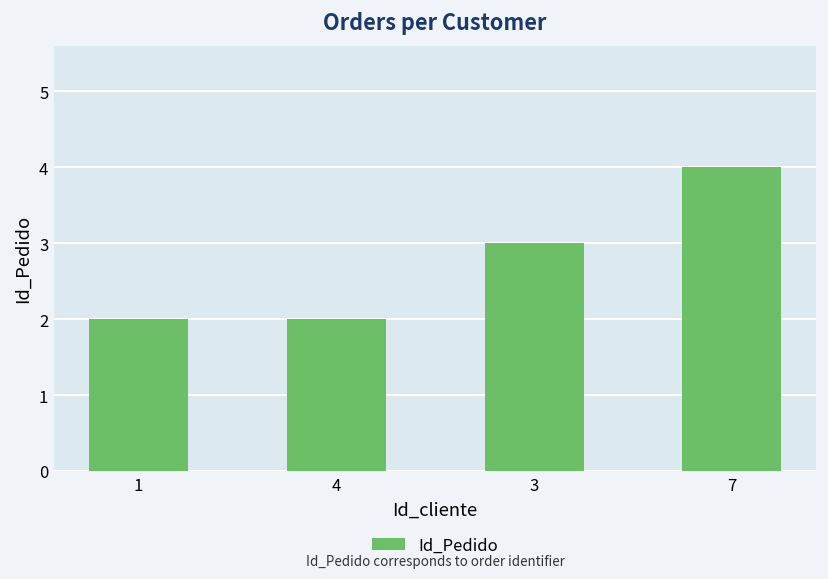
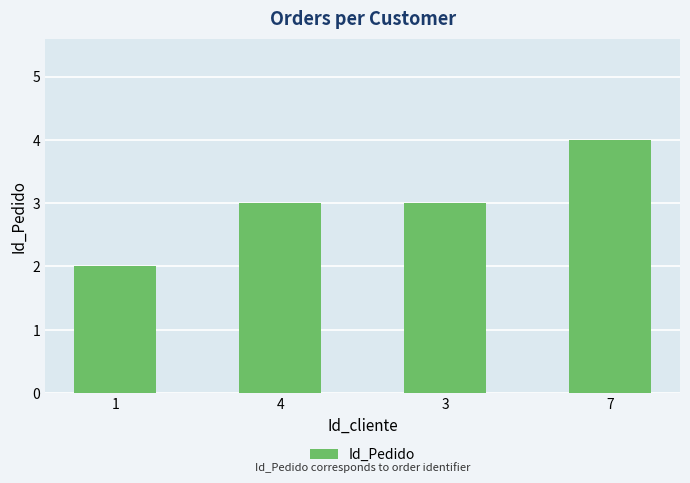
  {
    "1": 2,
-   "4": 2,
+   "4": 3,
    "3": 3,
    "7": 4
  }
